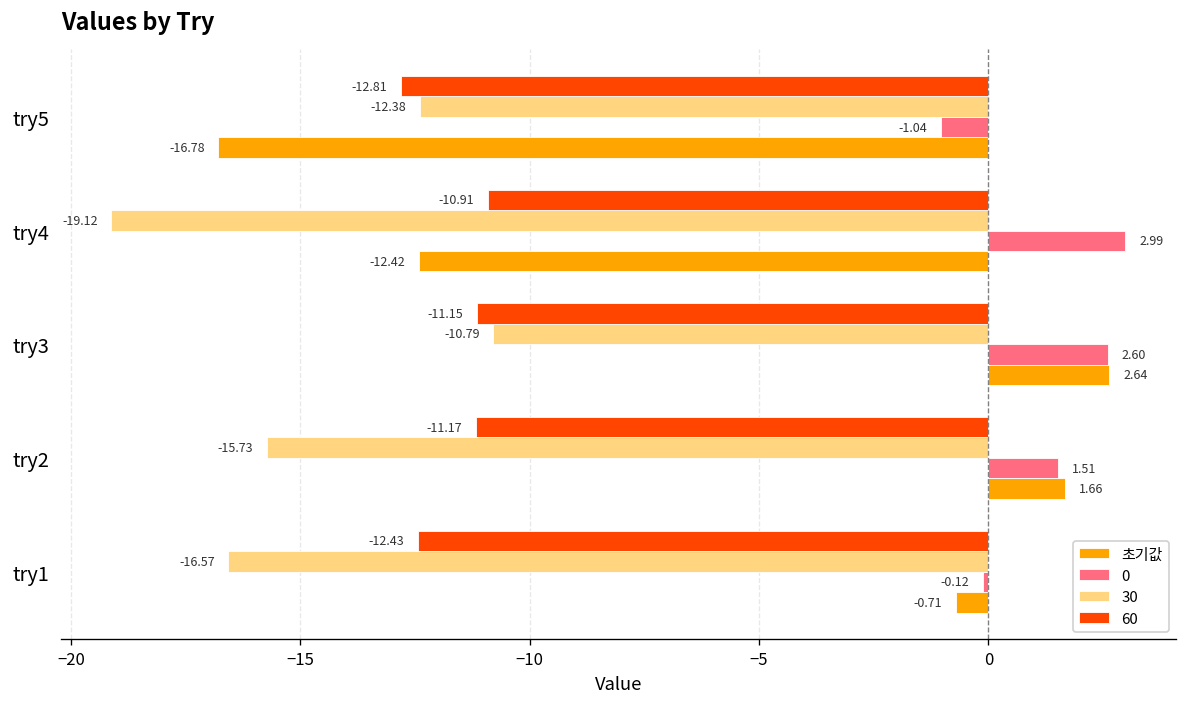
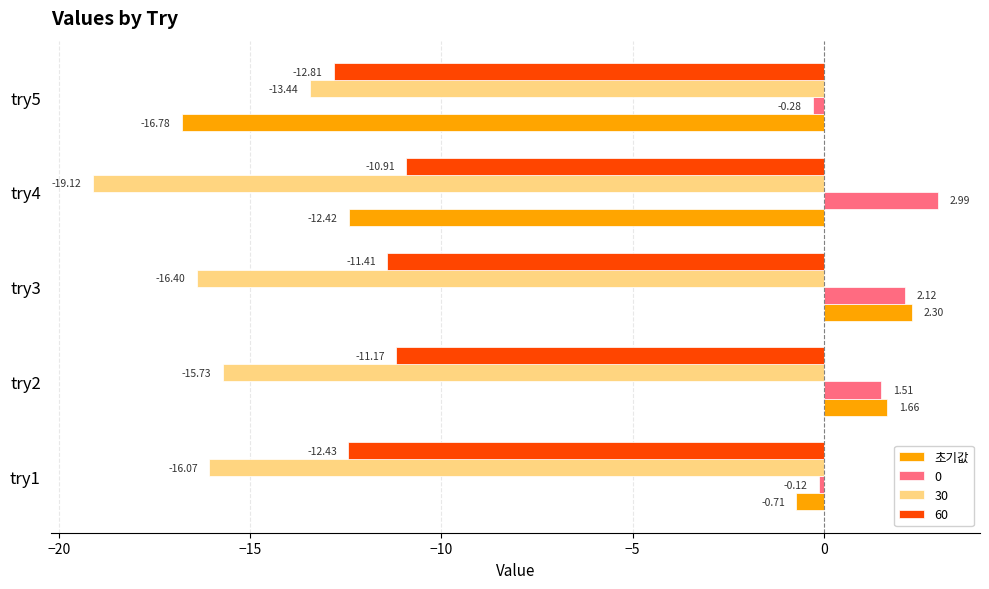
  {
    "초기값": {
      "try5": -16.78,
      "try4": -12.42,
-     "try3": 2.64,
+     "try3": 2.30,
      "try2": 1.66,
      "try1": -0.71
    },
    "0": {
-     "try5": -1.04,
+     "try5": -0.28,
      "try4": 2.99,
-     "try3": 2.60,
+     "try3": 2.12,
      "try2": 1.51,
      "try1": -0.12
    },
    "30": {
-     "try5": -12.38,
+     "try5": -13.44,
      "try4": -19.12,
-     "try3": -10.79,
+     "try3": -16.40,
      "try2": -15.73,
-     "try1": -16.57
+     "try1": -16.07
    },
    "60": {
      "try5": -12.81,
      "try4": -10.91,
-     "try3": -11.15,
+     "try3": -11.41,
      "try2": -11.17,
      "try1": -12.43
    }
  }
